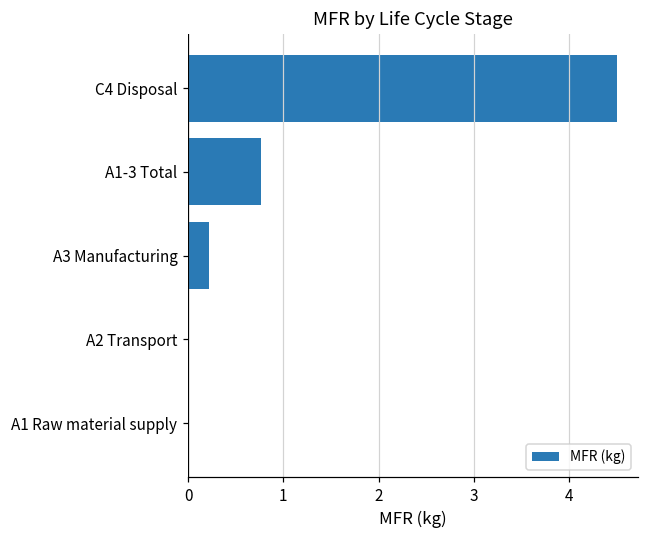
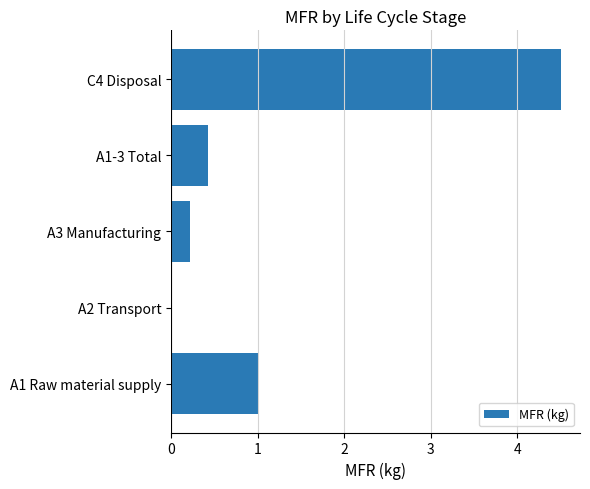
  {
    "C4 Disposal": 4.5,
-   "A1-3 Total": 0.8,
+   "A1-3 Total": 0.4,
    "A3 Manufacturing": 0.2,
    "A2 Transport": 0.0,
-   "A1 Raw material supply": 0
+   "A1 Raw material supply": 1
  }
